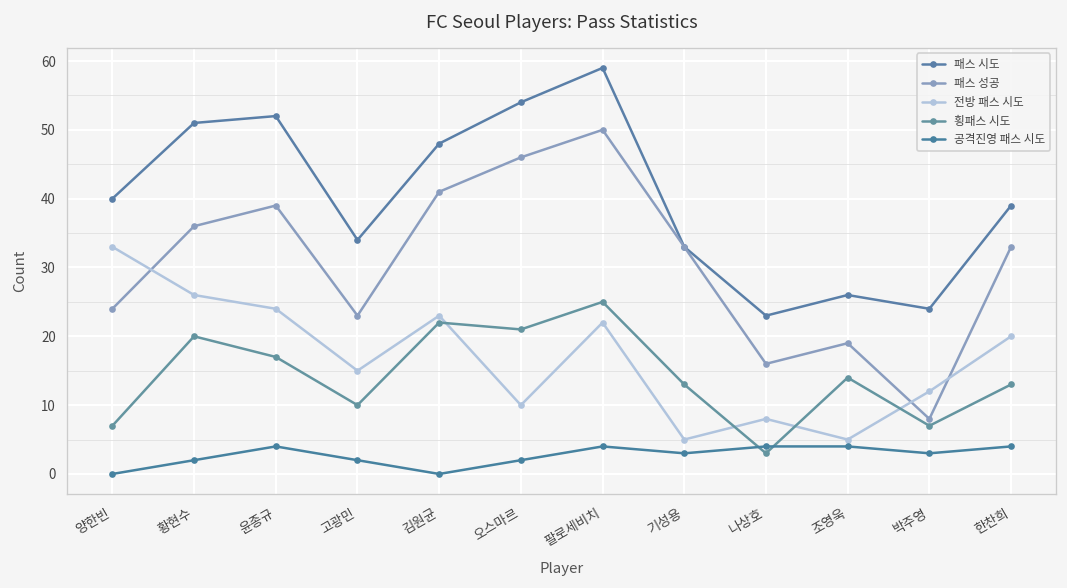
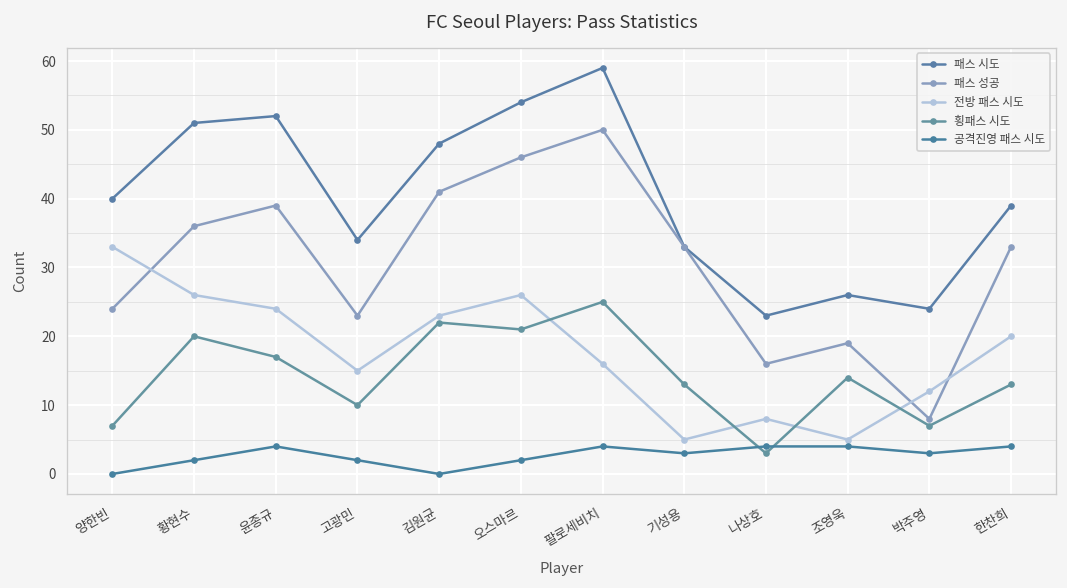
  {
    "전방 패스 시도": {
      "양한빈": 33,
      "황현수": 26,
      "윤종규": 24,
      "고광민": 15,
      "김원균": 23,
-     "오스마르": 10,
-     "팔로세비치": 22,
+     "오스마르": 26,
+     "팔로세비치": 16,
      "기성용": 5,
      "나상호": 8,
      "조영욱": 5,
      "박주영": 12,
      "한찬희": 20
    }
  }
